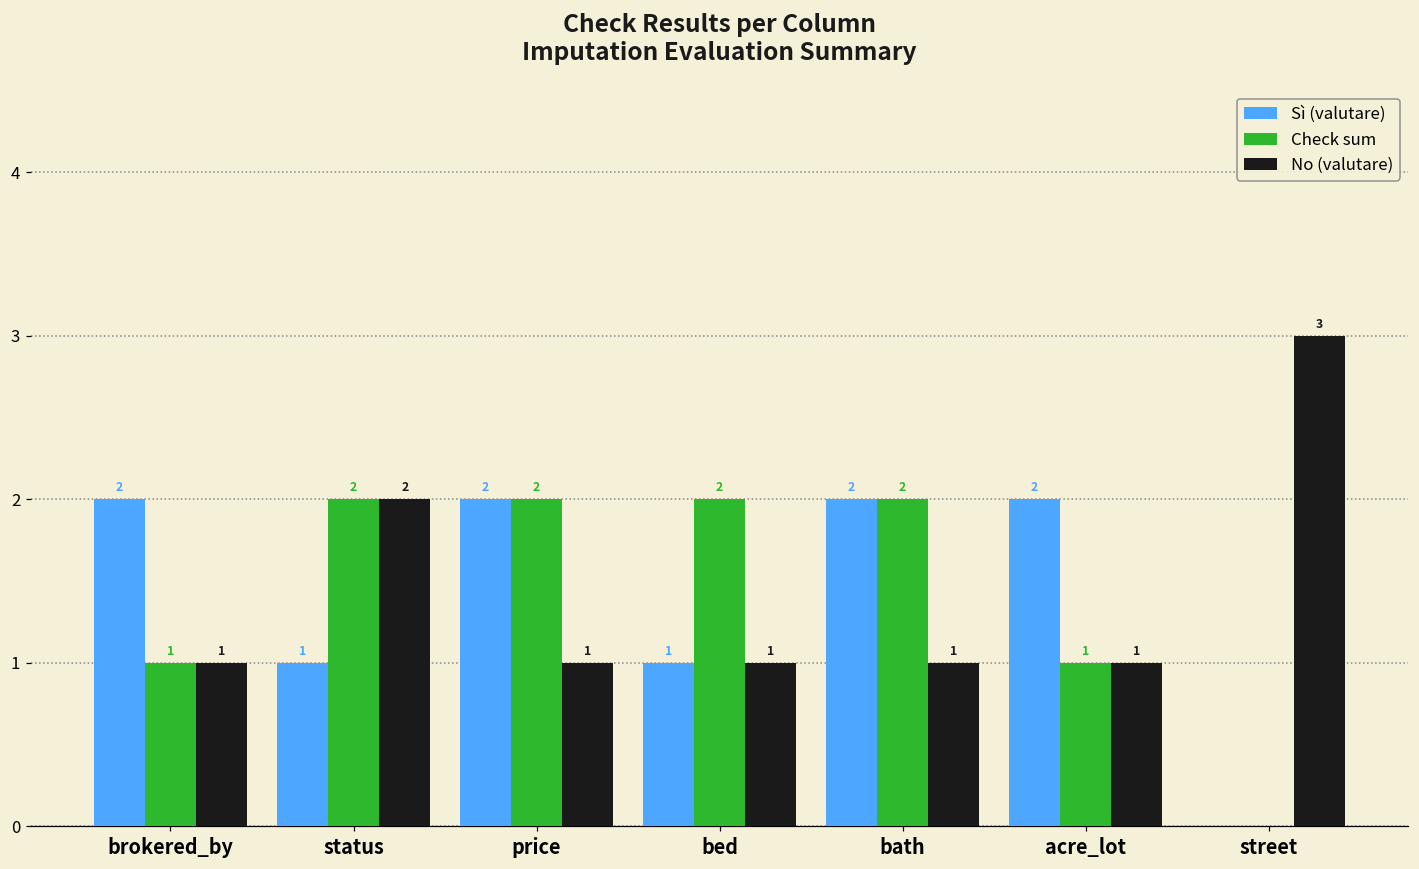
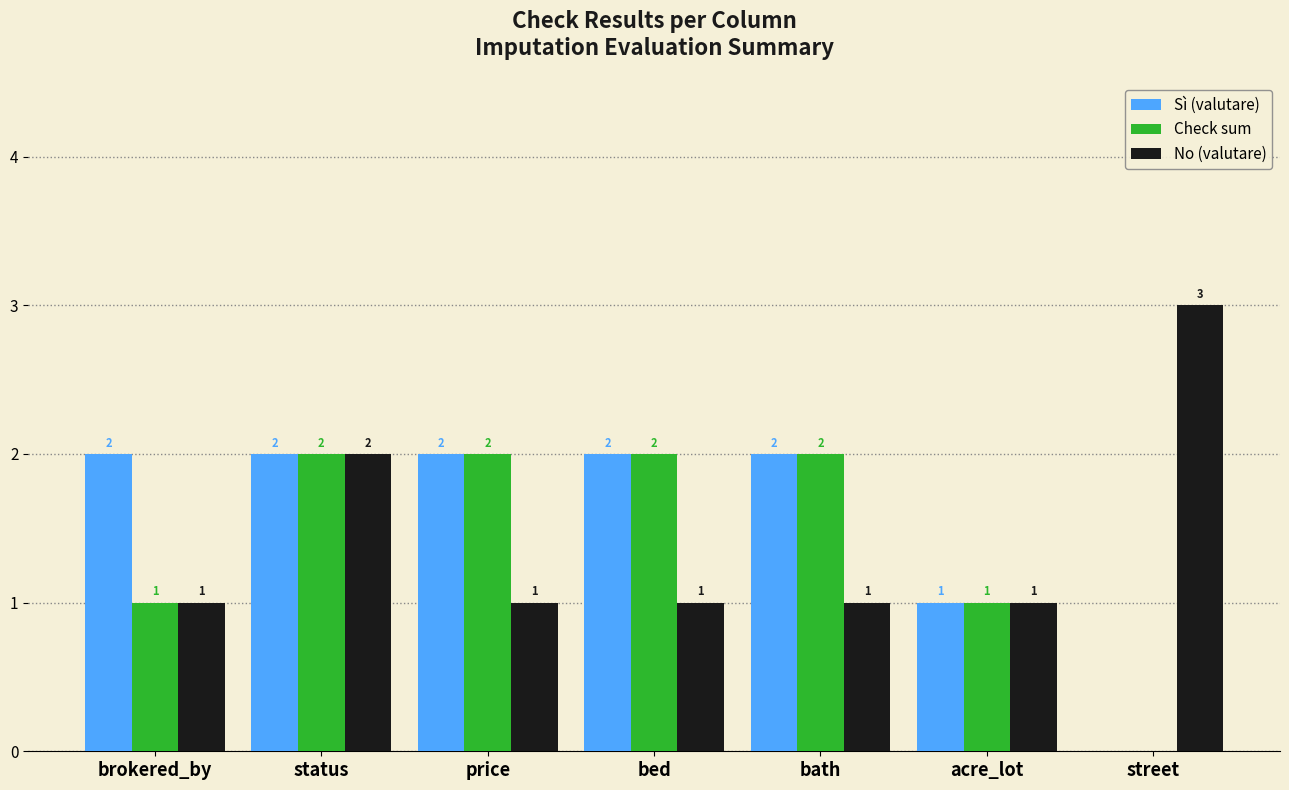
  {
    "Sì (valutare)": {
      "brokered_by": 2,
-     "status": 1,
+     "status": 2,
      "price": 2,
-     "bed": 1,
+     "bed": 2,
      "bath": 2,
-     "acre_lot": 2
+     "acre_lot": 1
    },
    "Check sum": {
      "brokered_by": 1,
      "status": 2,
      "price": 2,
      "bed": 2,
      "bath": 2,
      "acre_lot": 1
    },
    "No (valutare)": {
      "brokered_by": 1,
      "status": 2,
      "price": 1,
      "bed": 1,
      "bath": 1,
      "acre_lot": 1,
      "street": 3
    }
  }
